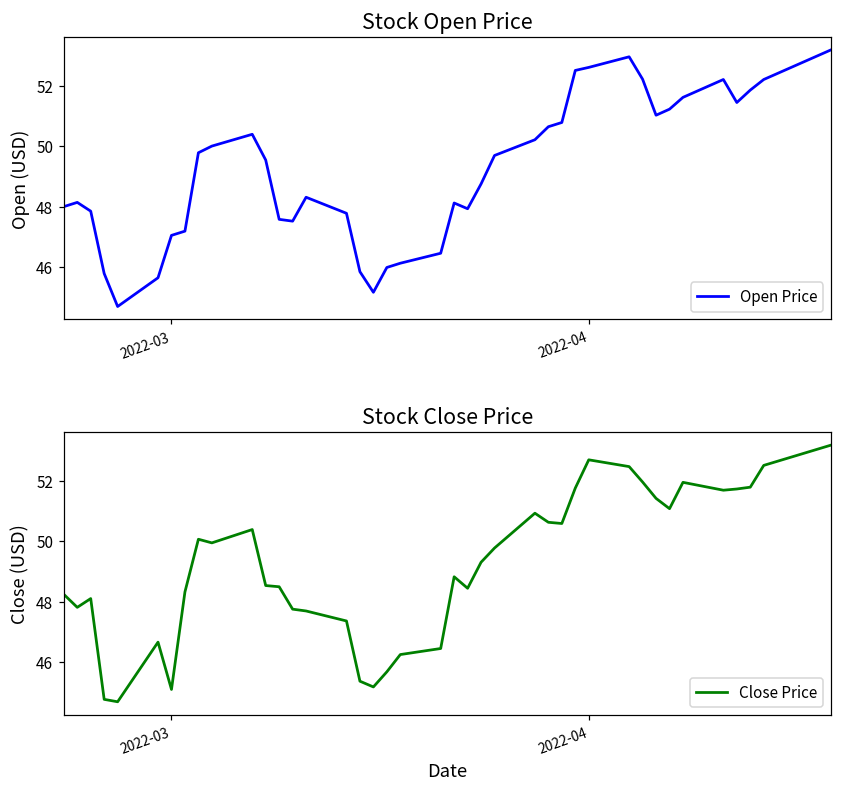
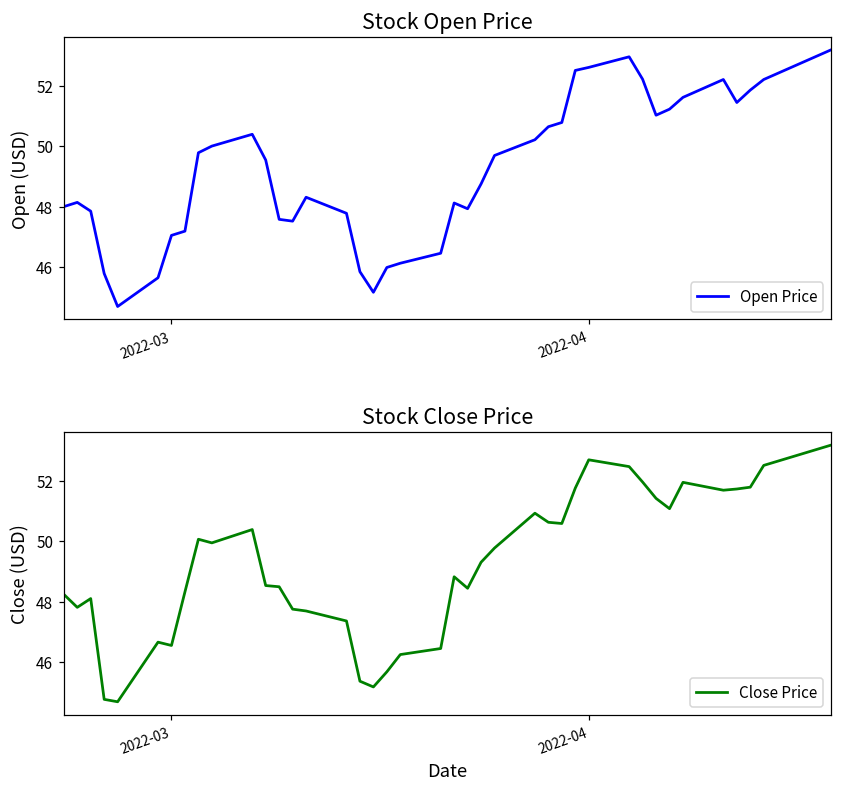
  {
    "Stock Open Price": {
      "2022-03": 47.0,
      "2022-04": 52.6
    },
    "Stock Close Price": {
-     "2022-03": 45.1,
+     "2022-03": 46.5,
      "2022-04": 52.7
    }
  }
